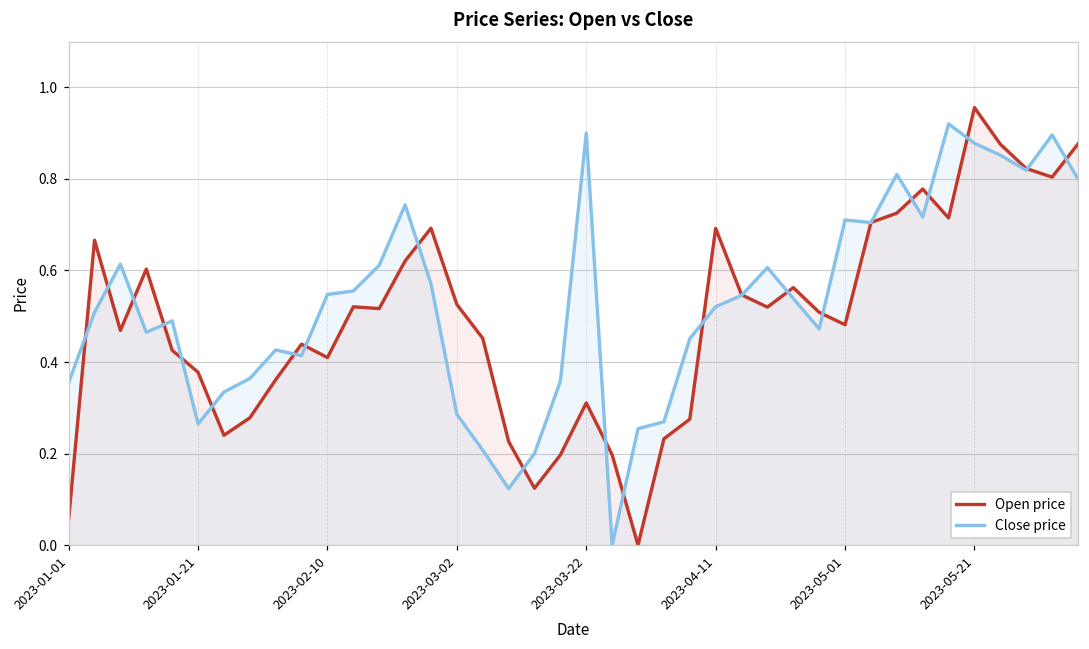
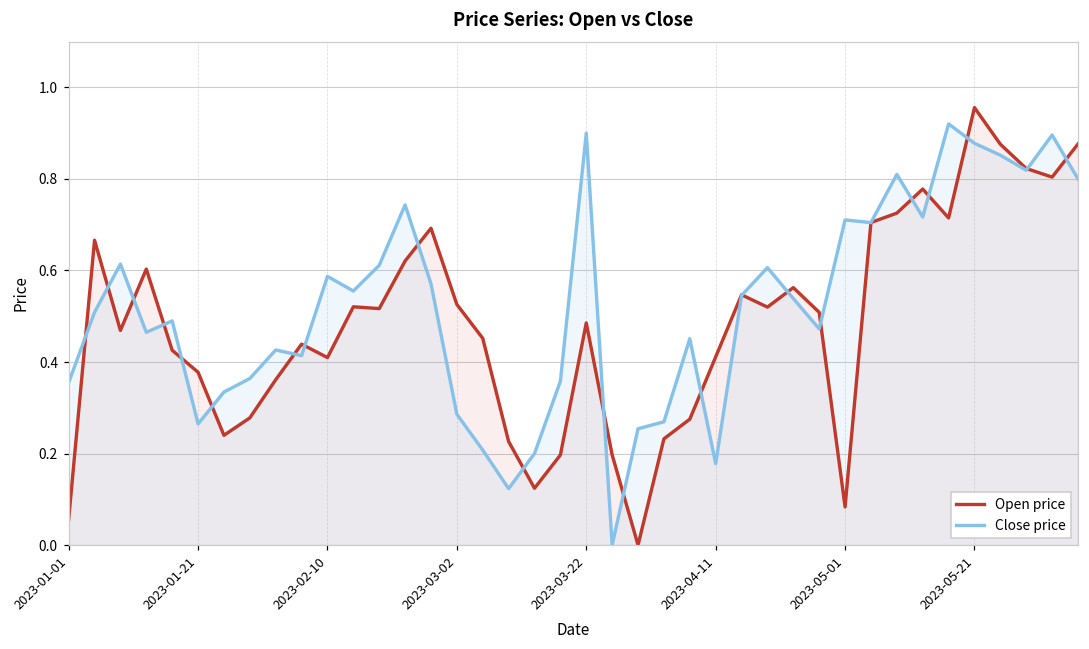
  {
    "Open price": {
      "2023-01-01": 0.06,
      "2023-01-21": 0.38,
      "2023-02-10": 0.41,
      "2023-03-02": 0.53,
-     "2023-03-22": 0.31,
-     "2023-04-11": 0.69,
-     "2023-05-01": 0.48,
+     "2023-03-22": 0.49,
+     "2023-04-11": 0.41,
+     "2023-05-01": 0.08,
      "2023-05-21": 0.96
    },
    "Close price": {
      "2023-01-01": 0.36,
      "2023-01-21": 0.26,
-     "2023-02-10": 0.55,
+     "2023-02-10": 0.59,
      "2023-03-02": 0.29,
      "2023-03-22": 0.90,
-     "2023-04-11": 0.52,
+     "2023-04-11": 0.18,
      "2023-05-01": 0.71,
      "2023-05-21": 0.88
    }
  }
